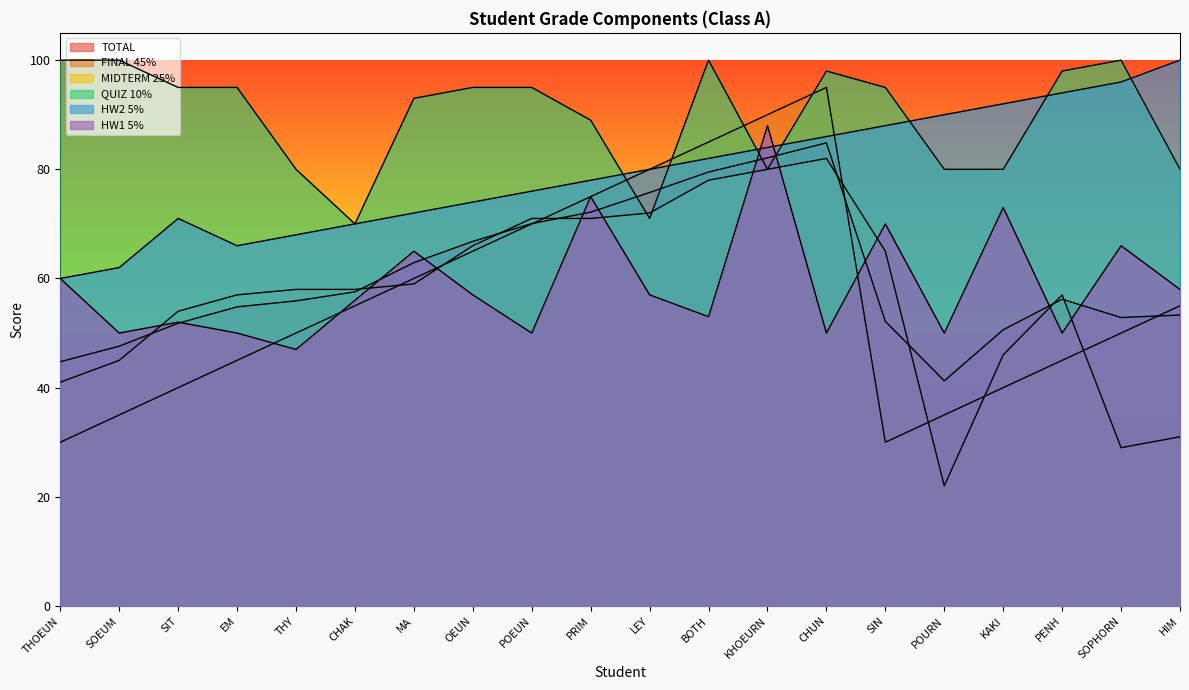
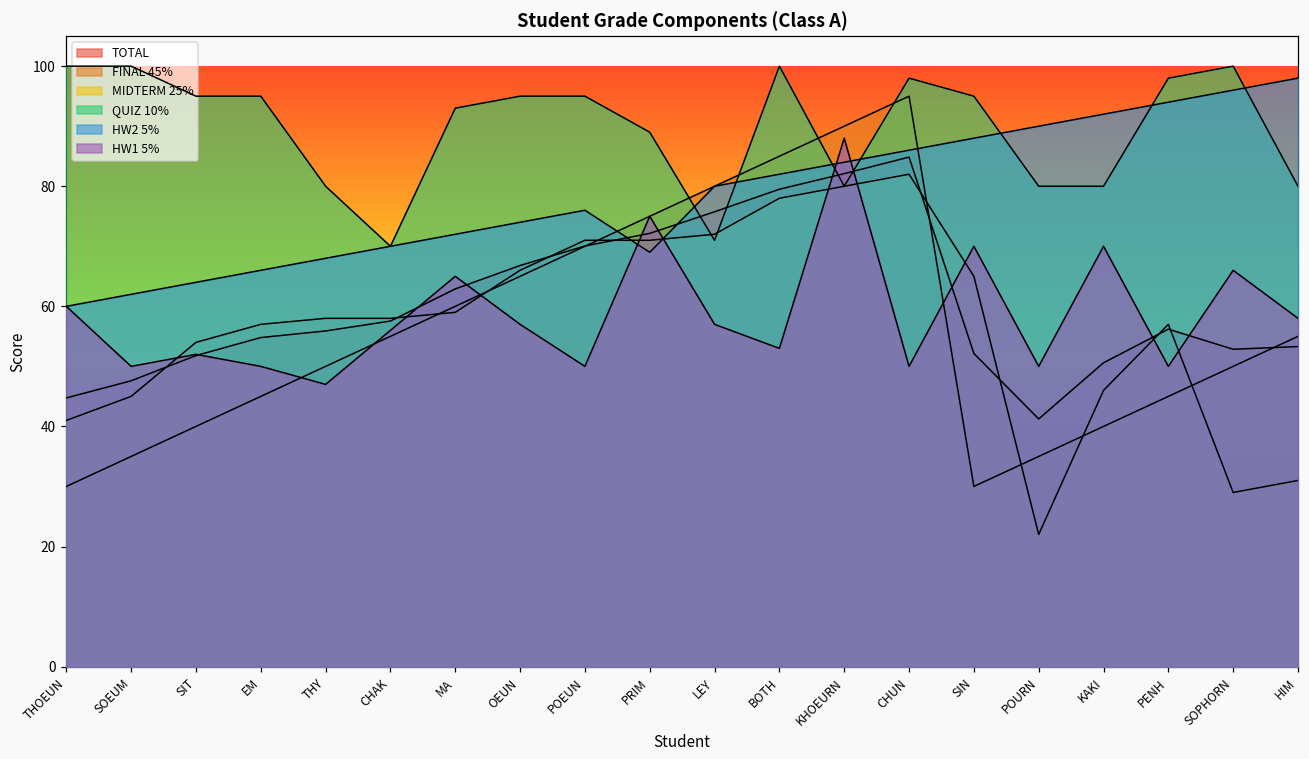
  {
    "MIDTERM 25%": {
      "THOEUN": 41,
      "SOEUM": 45,
      "SIT": 54,
      "EM": 57,
      "THY": 58,
      "MA": 59,
      "OEUN": 66,
      "POEUN": 71,
      "PRIM": 71,
      "LEY": 72,
      "BOTH": 78,
      "CHUN": 82,
      "SIN": 65,
      "POURN": 22,
      "KAKI": 46,
      "PENH": 57,
      "SOPHORN": 29,
      "HIM": 31
    },
    "QUIZ 10%": {
      "THOEUN": 100,
      "EM": 95,
      "THY": 80,
      "MA": 93,
      "OEUN": 95,
      "POEUN": 95,
      "PRIM": 89,
      "LEY": 71,
      "BOTH": 100,
      "CHUN": 98,
      "SIN": 95,
      "POURN": 80,
      "KAKI": 80,
      "PENH": 98,
      "SOPHORN": 100,
      "HIM": 80
    },
    "HW2 5%": {
      "SOEUM": 62,
-     "SIT": 71,
+     "SIT": 64,
      "EM": 66,
      "THY": 68,
      "MA": 72,
      "OEUN": 74,
      "POEUN": 76,
-     "PRIM": 78,
+     "PRIM": 69,
      "BOTH": 82,
      "KHOEURN": 84,
      "CHUN": 86,
      "SIN": 88,
      "POURN": 90,
      "KAKI": 92,
      "PENH": 94,
      "SOPHORN": 96,
-     "HIM": 100
+     "HIM": 98
    },
    "HW1 5%": {
      "SOEUM": 50,
      "EM": 50,
      "THY": 47,
      "CHAK": 56,
      "MA": 65,
      "OEUN": 57,
      "POEUN": 50,
      "LEY": 57,
      "BOTH": 53,
      "KHOEURN": 88,
      "CHUN": 50,
      "SIN": 70,
      "POURN": 50,
-     "KAKI": 73,
+     "KAKI": 70,
      "PENH": 50,
      "SOPHORN": 66,
      "HIM": 58
    }
  }
